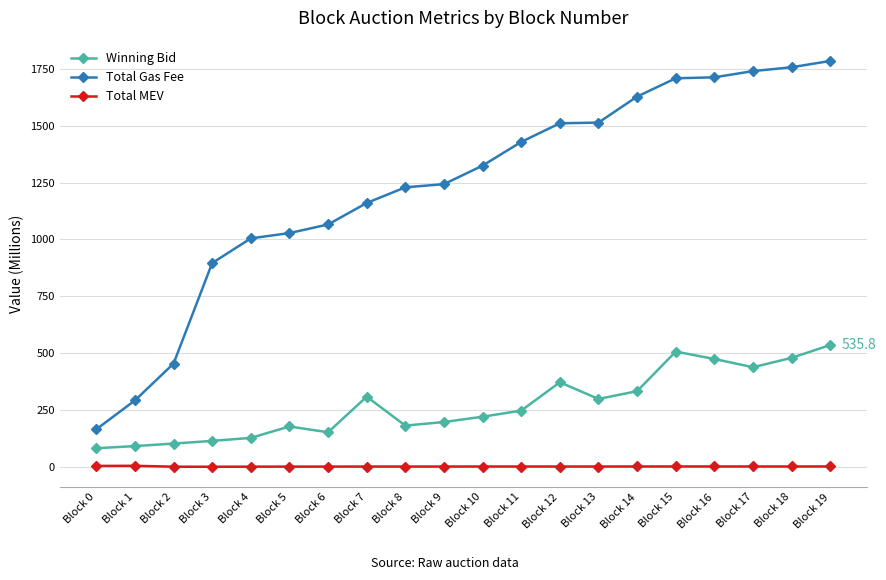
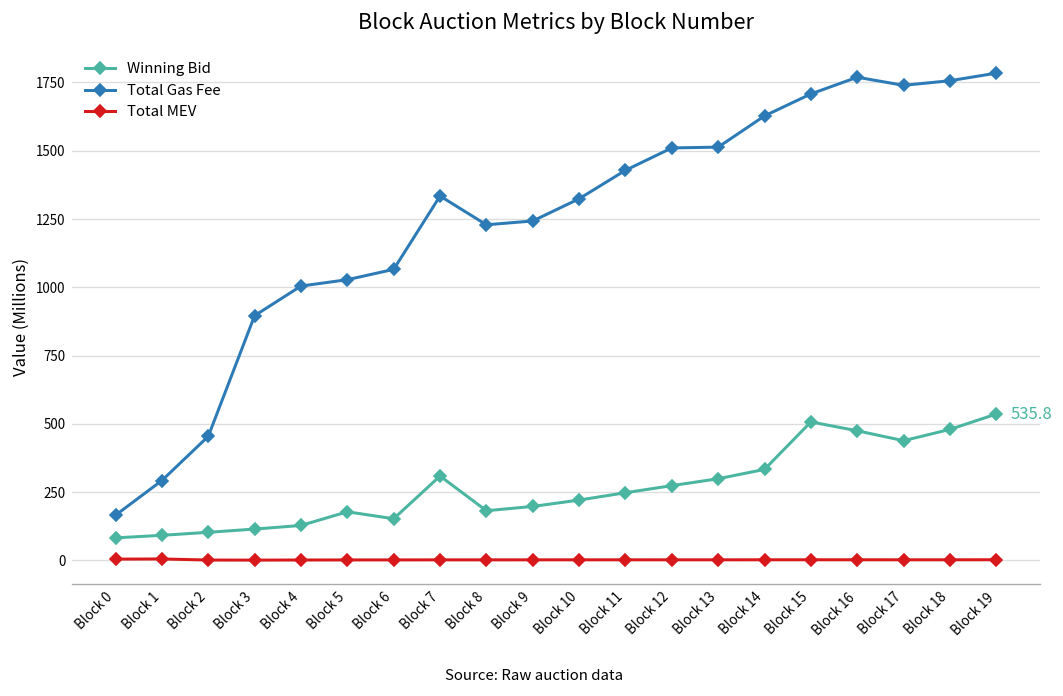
  {
    "Winning Bid": {
      "Block 0": 80,
      "Block 1": 90,
      "Block 2": 100,
      "Block 3": 110,
      "Block 4": 130,
      "Block 5": 180,
      "Block 6": 150,
      "Block 7": 310,
      "Block 8": 180,
      "Block 9": 200,
      "Block 10": 220,
      "Block 11": 250,
-     "Block 12": 370,
+     "Block 12": 270,
      "Block 13": 300,
      "Block 14": 330,
      "Block 15": 510,
      "Block 16": 470,
      "Block 17": 440,
      "Block 18": 480
    },
    "Total Gas Fee": {
      "Block 0": 170,
      "Block 1": 290,
      "Block 2": 450,
      "Block 3": 900,
      "Block 4": 1000,
      "Block 5": 1030,
      "Block 6": 1070,
-     "Block 7": 1160,
+     "Block 7": 1330,
      "Block 8": 1230,
      "Block 9": 1240,
      "Block 10": 1320,
      "Block 11": 1430,
      "Block 12": 1510,
      "Block 13": 1510,
      "Block 14": 1630,
      "Block 15": 1710,
-     "Block 16": 1710,
+     "Block 16": 1770,
      "Block 17": 1740,
      "Block 18": 1760,
      "Block 19": 1780
    },
    "Total MEV": {
      "Block 0": 0,
      "Block 1": 10,
      "Block 2": 0,
      "Block 3": 0,
      "Block 4": 0,
      "Block 5": 0,
      "Block 6": 0,
      "Block 7": 0,
      "Block 8": 0,
      "Block 9": 0,
      "Block 10": 0,
      "Block 11": 0,
      "Block 12": 0,
      "Block 13": 0,
      "Block 14": 0,
      "Block 15": 0,
      "Block 16": 0,
      "Block 17": 0,
      "Block 18": 0,
      "Block 19": 0
    }
  }
